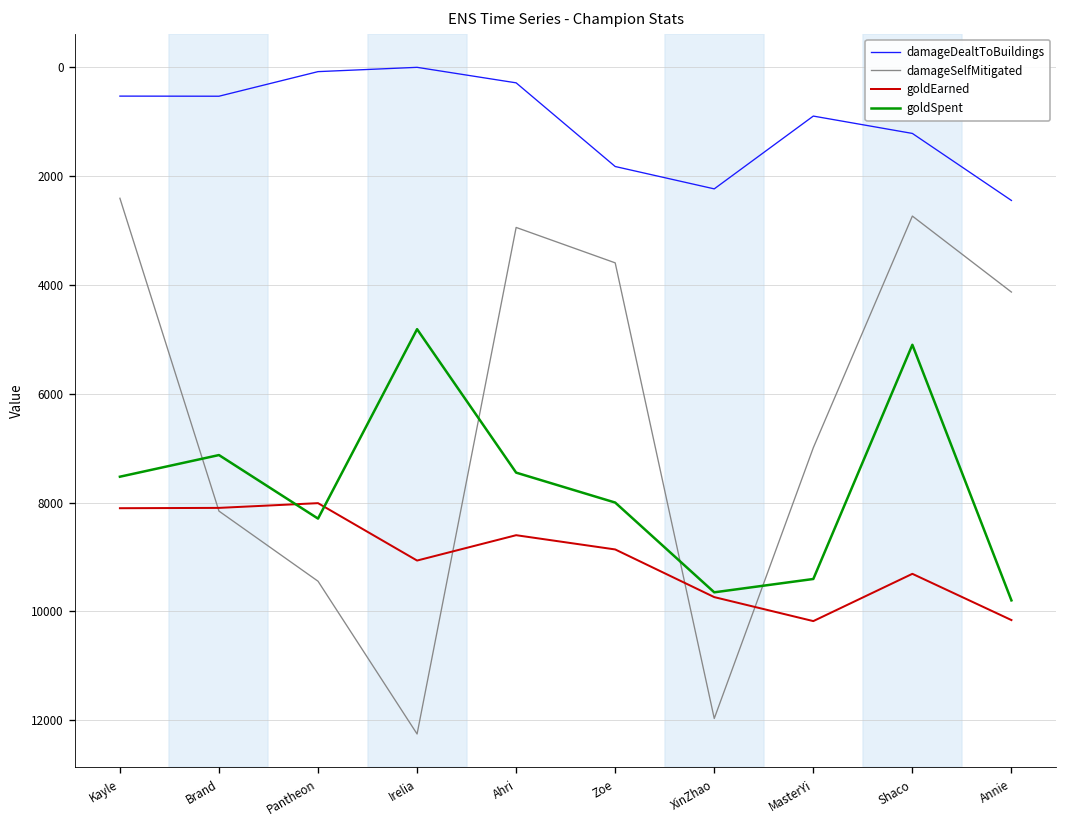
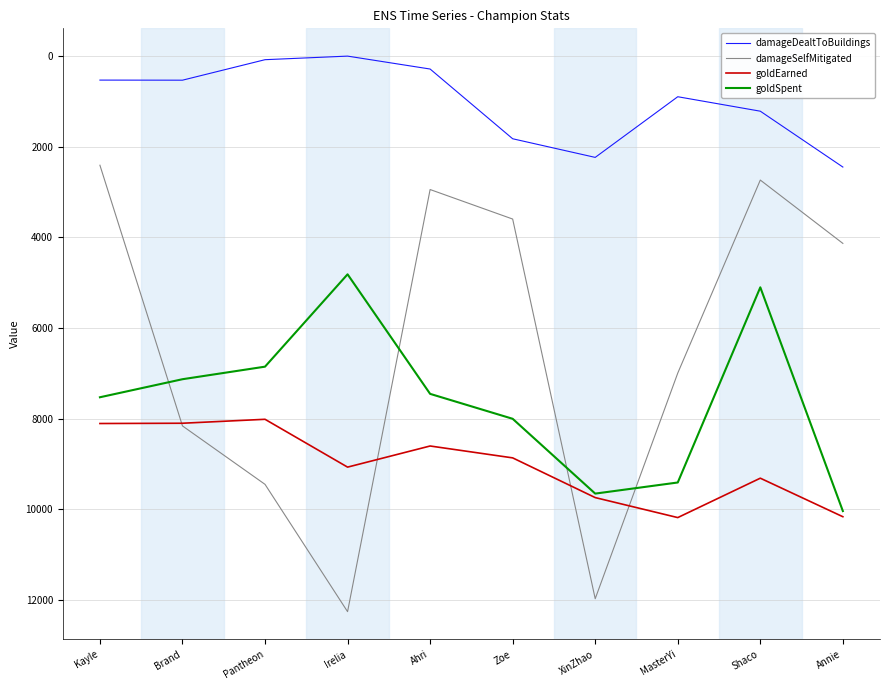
  {
    "damageDealtToBuildings": {
      "Kayle": 500,
      "Brand": 500,
      "Pantheon": 100,
      "Irelia": 0,
      "Ahri": 300,
      "Zoe": 1800,
      "XinZhao": 2200,
      "MasterYi": 900,
      "Shaco": 1200,
      "Annie": 2400
    },
    "damageSelfMitigated": {
      "Kayle": 2400,
      "Brand": 8200,
      "Pantheon": 9400,
      "Irelia": 12300,
      "Ahri": 2900,
      "Zoe": 3600,
      "XinZhao": 12000,
      "MasterYi": 7000,
      "Shaco": 2700,
      "Annie": 4100
    },
    "goldEarned": {
      "Kayle": 8100,
      "Brand": 8100,
      "Pantheon": 8000,
      "Irelia": 9100,
      "Ahri": 8600,
      "Zoe": 8900,
      "XinZhao": 9700,
      "MasterYi": 10200,
      "Shaco": 9300,
      "Annie": 10200
    },
    "goldSpent": {
      "Kayle": 7500,
      "Brand": 7100,
-     "Pantheon": 8300,
+     "Pantheon": 6900,
      "Irelia": 4800,
      "Ahri": 7500,
      "Zoe": 8000,
      "XinZhao": 9700,
      "MasterYi": 9400,
      "Shaco": 5100,
-     "Annie": 9800
+     "Annie": 10000
    }
  }
